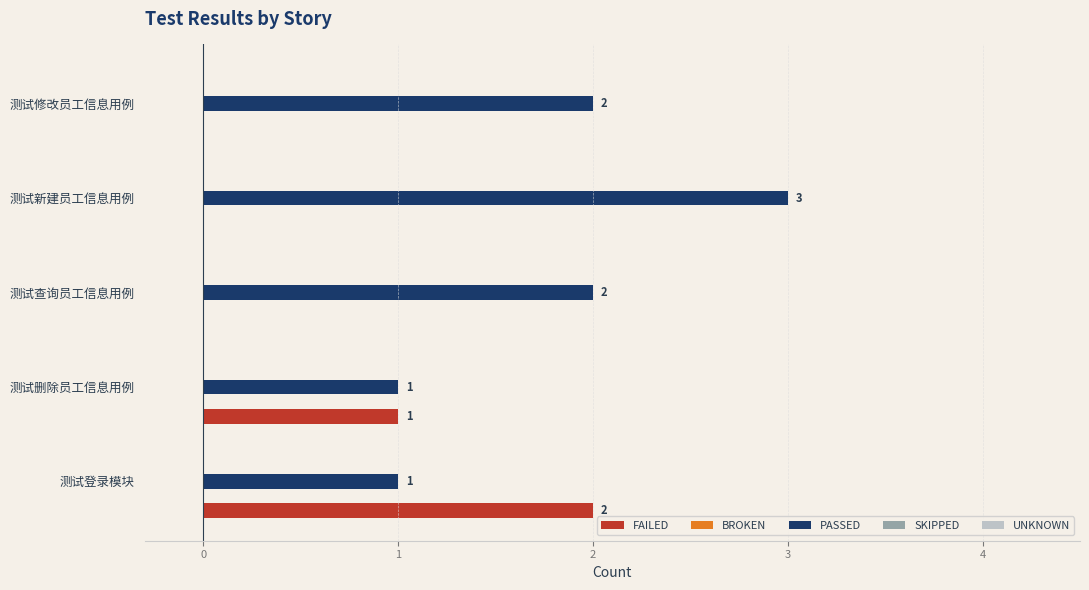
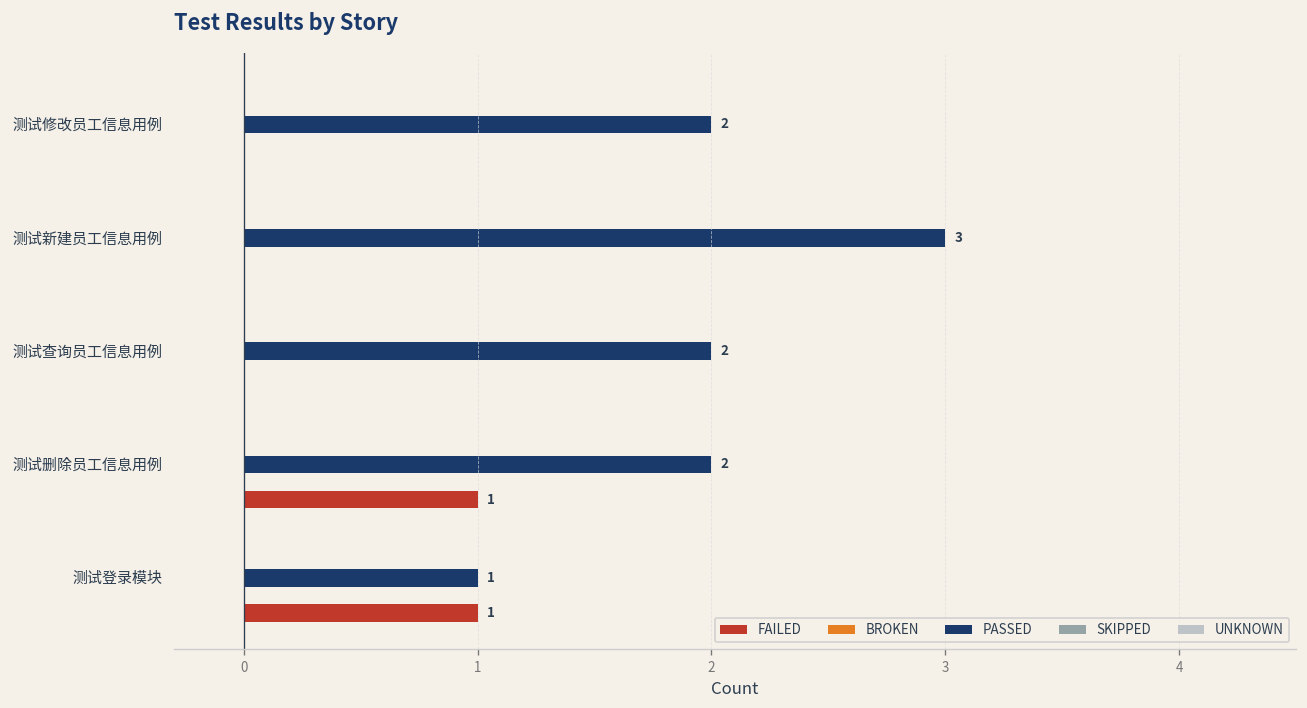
  {
    "FAILED": {
      "测试删除员工信息用例": 1,
-     "测试登录模块": 2
+     "测试登录模块": 1
    },
    "BROKEN": {
      "测试修改员工信息用例": 0.00,
      "测试新建员工信息用例": 0.00,
      "测试查询员工信息用例": 0.00,
      "测试删除员工信息用例": 0.00,
      "测试登录模块": 0.00
    },
    "PASSED": {
      "测试修改员工信息用例": 2,
      "测试新建员工信息用例": 3,
      "测试查询员工信息用例": 2,
-     "测试删除员工信息用例": 1,
+     "测试删除员工信息用例": 2,
      "测试登录模块": 1
    }
  }
